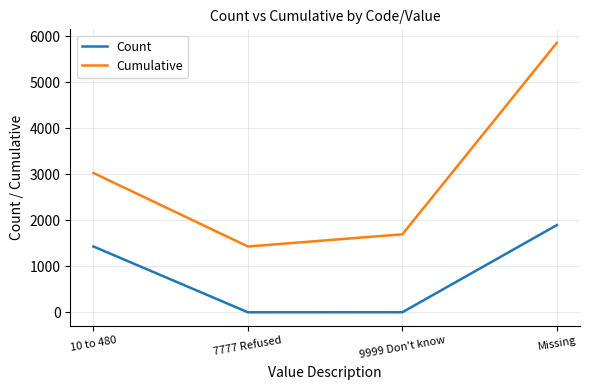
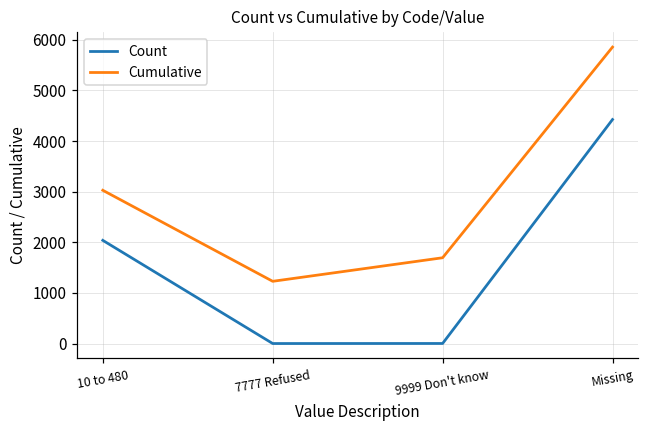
  {
    "Count": {
-     "10 to 480": 1400,
+     "10 to 480": 2000,
      "7777 Refused": 0,
      "9999 Don't know": 0,
-     "Missing": 1900
+     "Missing": 4400
    },
    "Cumulative": {
      "10 to 480": 3000,
-     "7777 Refused": 1400,
+     "7777 Refused": 1200,
      "9999 Don't know": 1700,
      "Missing": 5900
    }
  }
